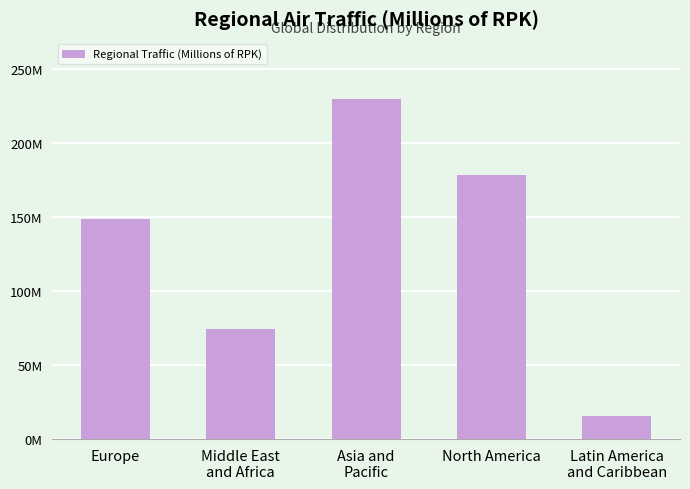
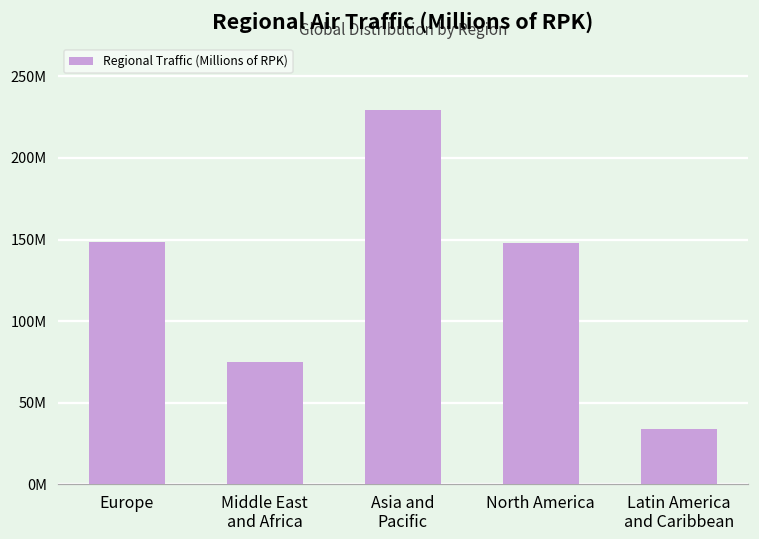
  {
    "Europe": 148000000,
    "Middle East and Africa": 75000000,
    "Asia and Pacific": 230000000,
-   "North America": 178000000,
-   "Latin America and Caribbean": 16000000
+   "North America": 148000000,
+   "Latin America and Caribbean": 34000000
  }
